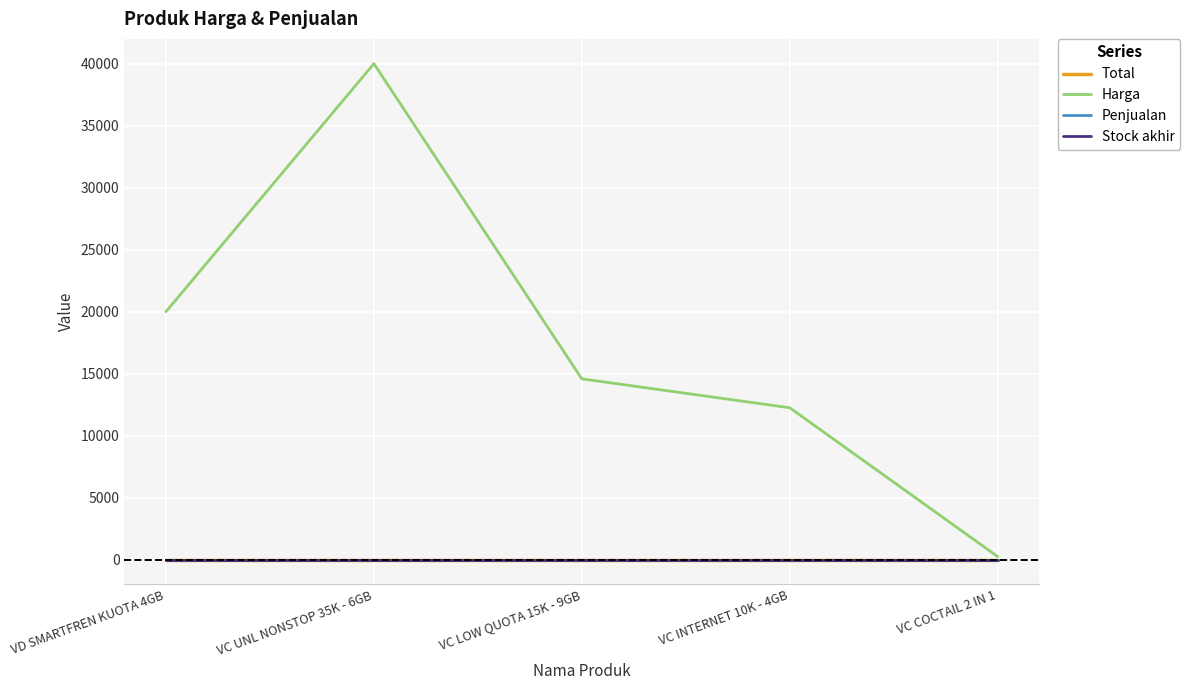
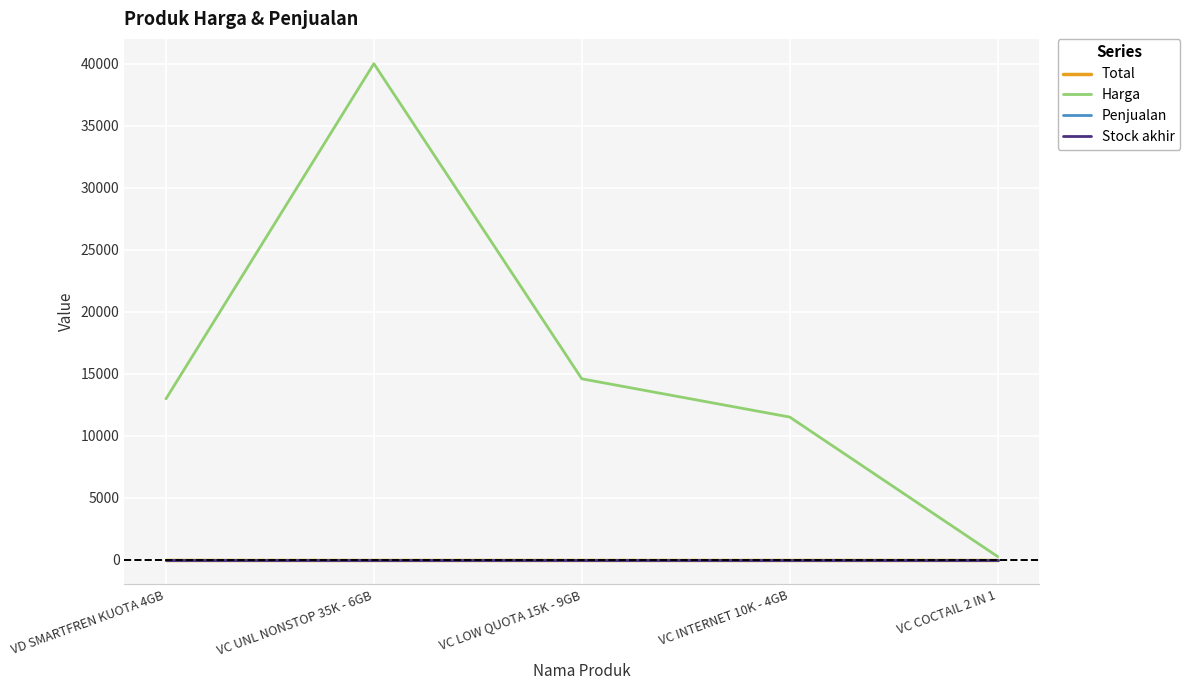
  {
    "Stock akhir": {
      "VD SMARTFREN KUOTA 4GB": 0,
      "VC UNL NONSTOP 35K - 6GB": 0,
      "VC LOW QUOTA 15K - 9GB": 0,
      "VC INTERNET 10K - 4GB": 0,
      "VC COCTAIL 2 IN 1": 0
    },
    "Harga": {
-     "VD SMARTFREN KUOTA 4GB": 20000,
+     "VD SMARTFREN KUOTA 4GB": 13000,
      "VC UNL NONSTOP 35K - 6GB": 40000,
      "VC LOW QUOTA 15K - 9GB": 14600,
-     "VC INTERNET 10K - 4GB": 12300,
+     "VC INTERNET 10K - 4GB": 11500,
      "VC COCTAIL 2 IN 1": 300
    }
  }
